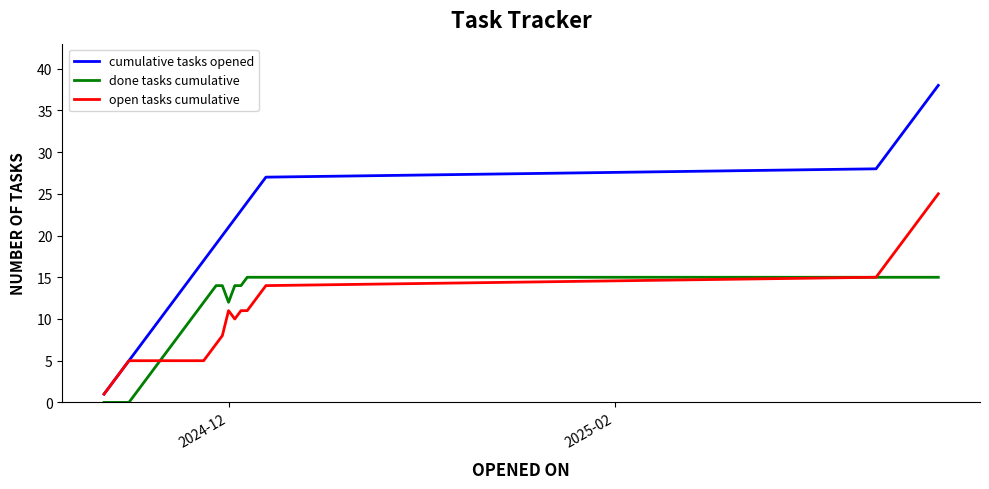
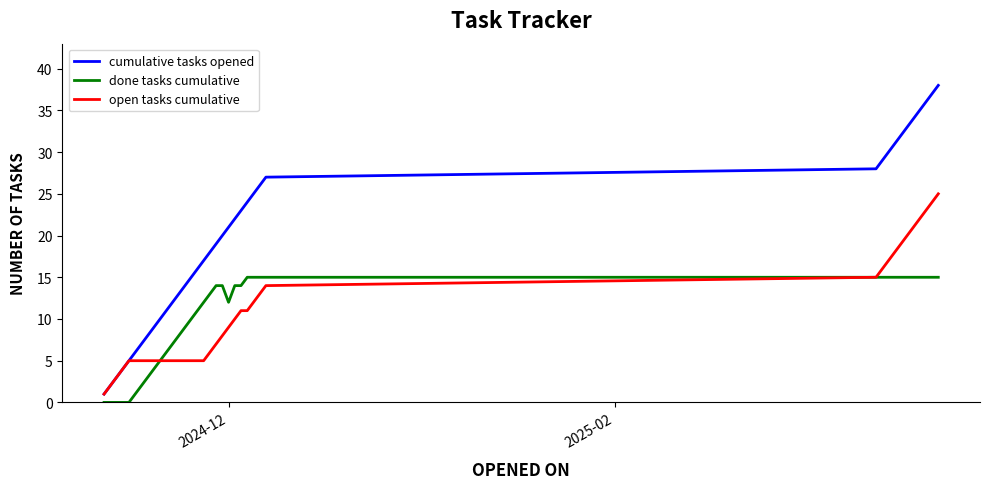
  {
    "cumulative tasks opened": {
      "2024-12": 21
    },
    "done tasks cumulative": {
      "2024-12": 12
    },
    "open tasks cumulative": {
-     "2024-12": 11
+     "2024-12": 9
    }
  }
